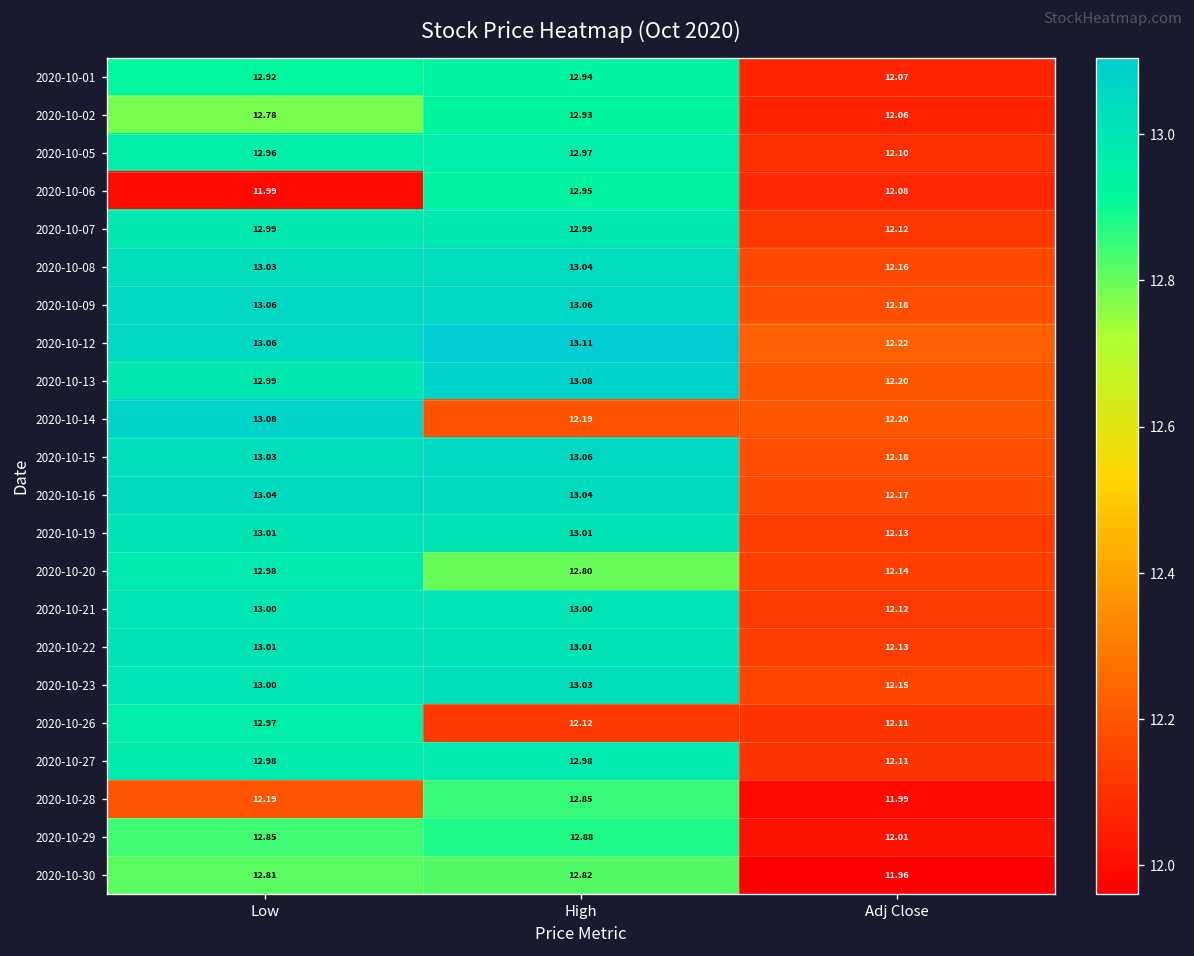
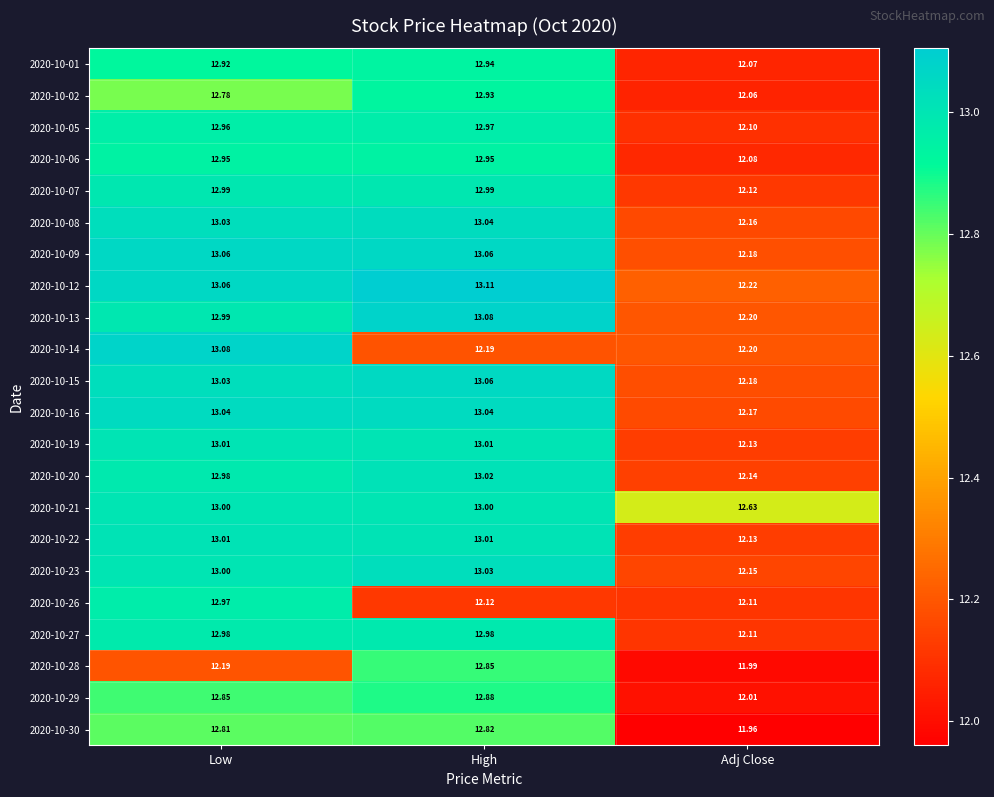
  {
    "2020-10-01": {
      "Low": 12.92,
      "High": 12.94,
      "Adj Close": 12.07
    },
    "2020-10-02": {
      "Low": 12.78,
      "High": 12.93,
      "Adj Close": 12.06
    },
    "2020-10-05": {
      "Low": 12.96,
      "High": 12.97,
      "Adj Close": 12.10
    },
    "2020-10-06": {
-     "Low": 11.99,
+     "Low": 12.95,
      "High": 12.95,
      "Adj Close": 12.08
    },
    "2020-10-07": {
      "Low": 12.99,
      "High": 12.99,
      "Adj Close": 12.12
    },
    "2020-10-08": {
      "Low": 13.03,
      "High": 13.04,
      "Adj Close": 12.16
    },
    "2020-10-09": {
      "Low": 13.06,
      "High": 13.06,
      "Adj Close": 12.18
    },
    "2020-10-12": {
      "Low": 13.06,
      "High": 13.11,
      "Adj Close": 12.22
    },
    "2020-10-13": {
      "Low": 12.99,
      "High": 13.08,
      "Adj Close": 12.20
    },
    "2020-10-14": {
      "Low": 13.08,
      "High": 12.19,
      "Adj Close": 12.20
    },
    "2020-10-15": {
      "Low": 13.03,
      "High": 13.06,
      "Adj Close": 12.18
    },
    "2020-10-16": {
      "Low": 13.04,
      "High": 13.04,
      "Adj Close": 12.17
    },
    "2020-10-19": {
      "Low": 13.01,
      "High": 13.01,
      "Adj Close": 12.13
    },
    "2020-10-20": {
      "Low": 12.98,
-     "High": 12.80,
+     "High": 13.02,
      "Adj Close": 12.14
    },
    "2020-10-21": {
      "Low": 13.00,
      "High": 13.00,
-     "Adj Close": 12.12
+     "Adj Close": 12.63
    },
    "2020-10-22": {
      "Low": 13.01,
      "High": 13.01,
      "Adj Close": 12.13
    },
    "2020-10-23": {
      "Low": 13.00,
      "High": 13.03,
      "Adj Close": 12.15
    },
    "2020-10-26": {
      "Low": 12.97,
      "High": 12.12,
      "Adj Close": 12.11
    },
    "2020-10-27": {
      "Low": 12.98,
      "High": 12.98,
      "Adj Close": 12.11
    },
    "2020-10-28": {
      "Low": 12.19,
      "High": 12.85,
      "Adj Close": 11.99
    },
    "2020-10-29": {
      "Low": 12.85,
      "High": 12.88,
      "Adj Close": 12.01
    },
    "2020-10-30": {
      "Low": 12.81,
      "High": 12.82,
      "Adj Close": 11.96
    }
  }
